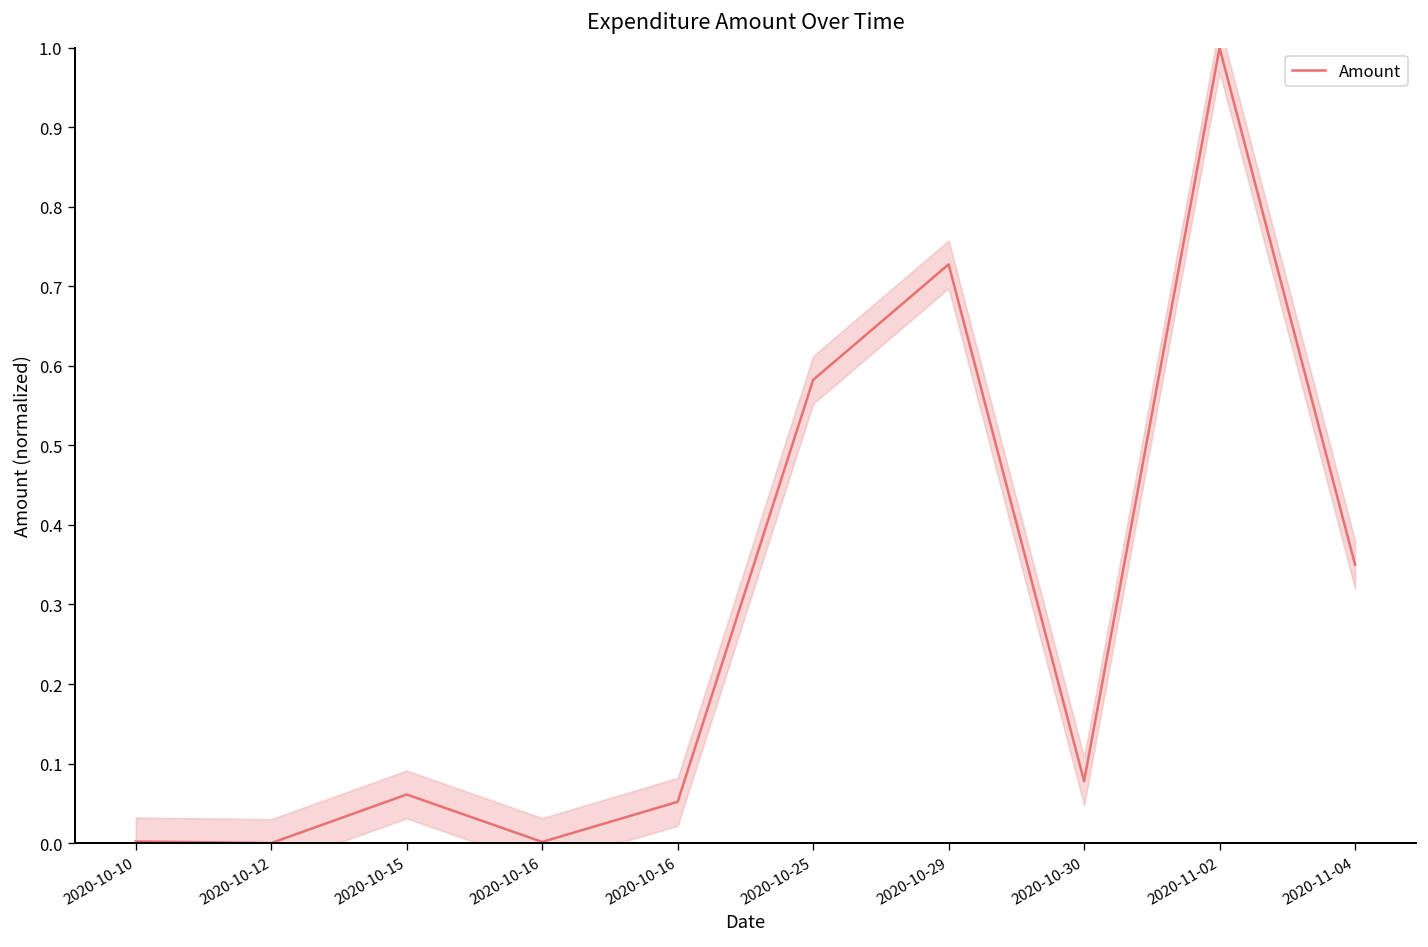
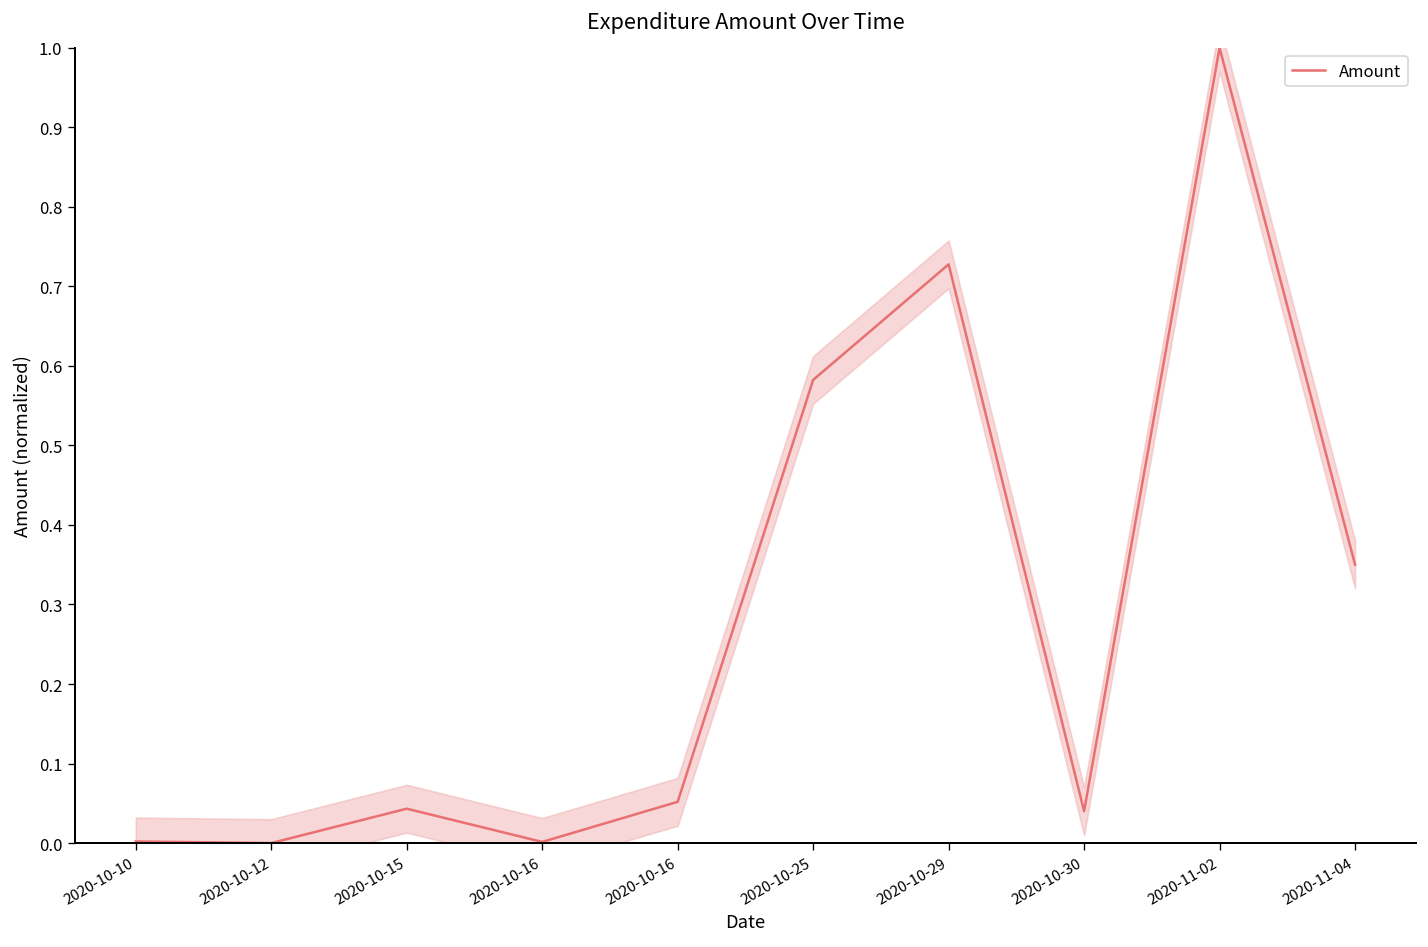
  {
    "Amount": {
      "2020-10-10": 0.00,
      "2020-10-12": 0.00,
-     "2020-10-15": 0.06,
+     "2020-10-15": 0.04,
      "2020-10-25": 0.58,
      "2020-10-29": 0.73,
-     "2020-10-30": 0.08,
+     "2020-10-30": 0.04,
      "2020-11-02": 1.00,
      "2020-11-04": 0.35
    }
  }
